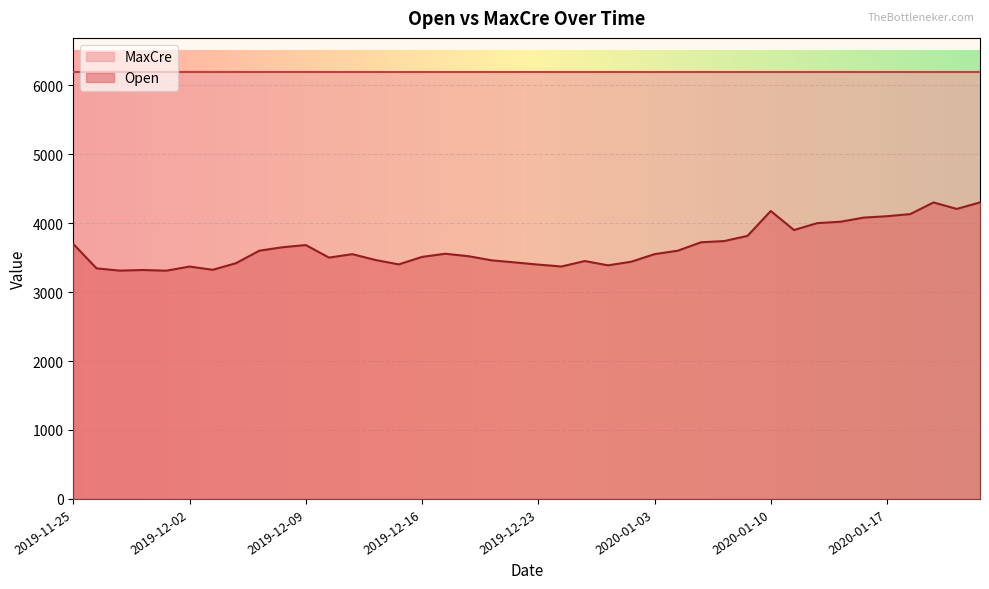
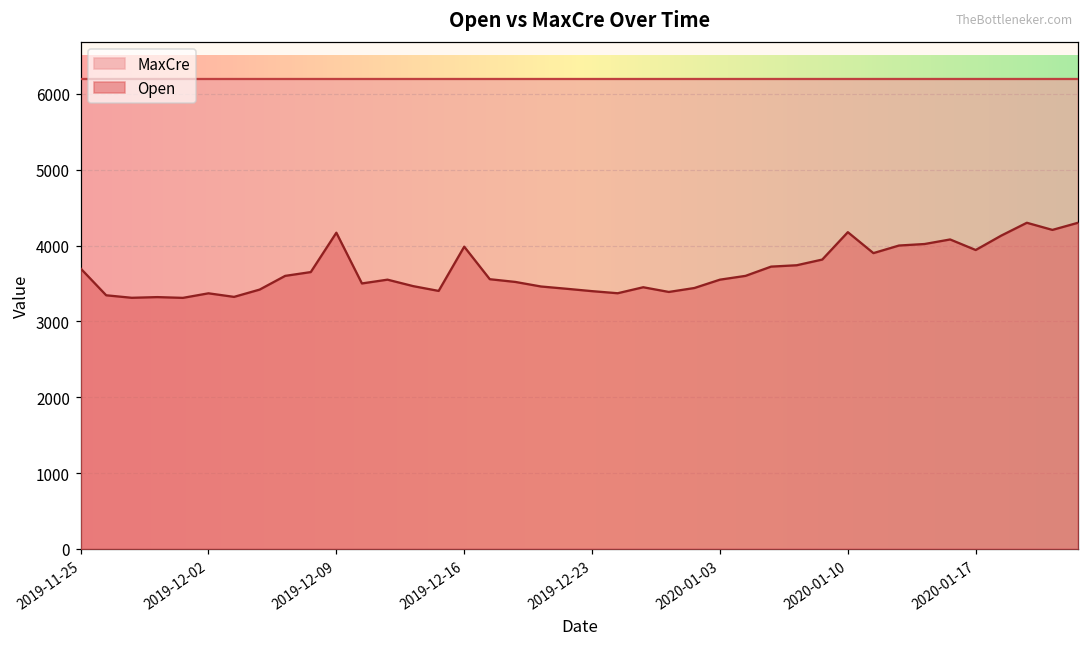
  {
    "MaxCre": {
      "2019-11-25": 6200,
      "2019-12-02": 6200,
      "2019-12-09": 6200,
      "2019-12-16": 6200,
      "2019-12-23": 6200,
      "2020-01-03": 6200,
      "2020-01-10": 6200,
      "2020-01-17": 6200
    },
    "Open": {
      "2019-11-25": 3700,
      "2019-12-02": 3400,
-     "2019-12-09": 3700,
-     "2019-12-16": 3500,
+     "2019-12-09": 4200,
+     "2019-12-16": 4000,
      "2019-12-23": 3400,
      "2020-01-03": 3600,
      "2020-01-10": 4200,
-     "2020-01-17": 4100
+     "2020-01-17": 3900
    }
  }
